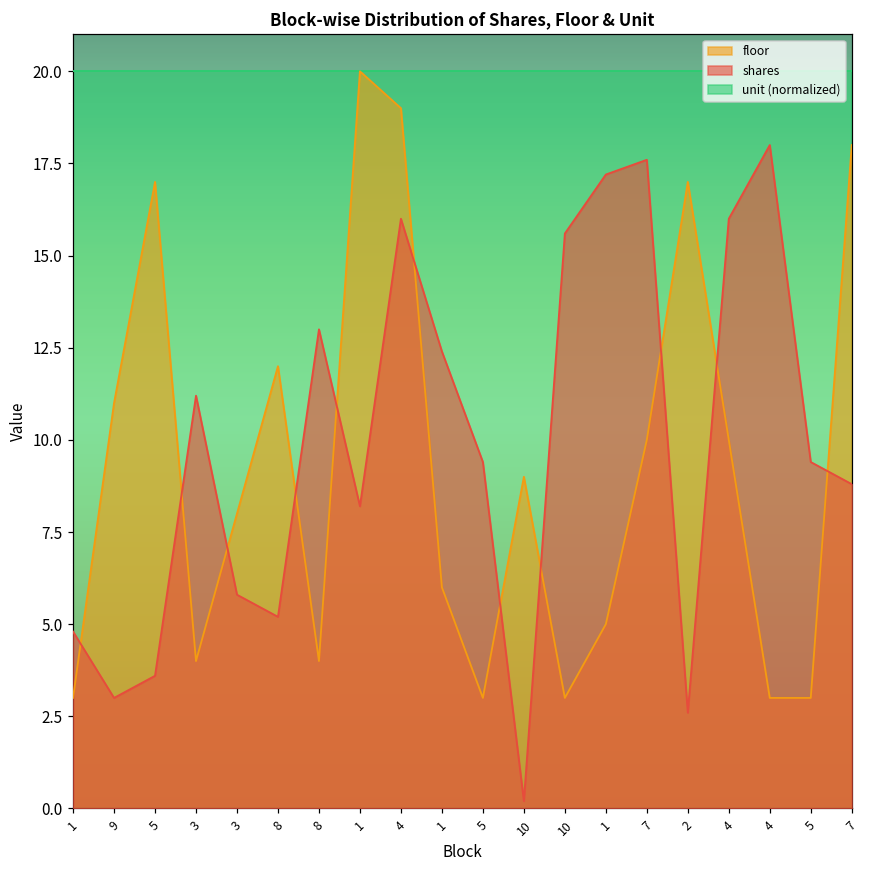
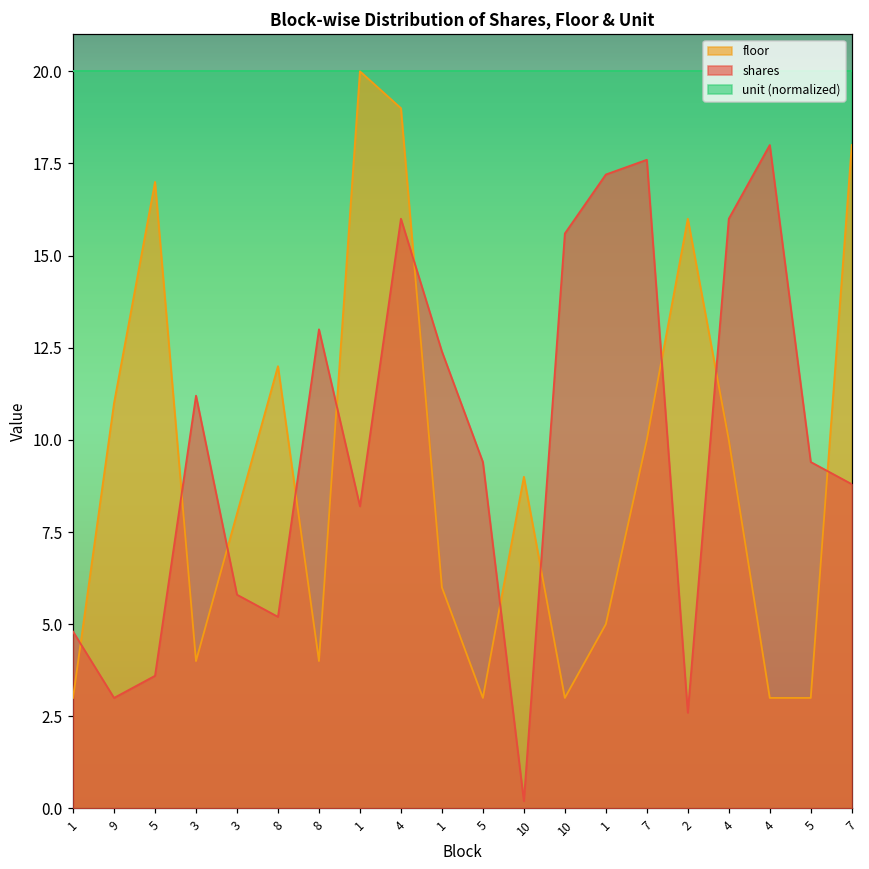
  {
    "floor": {
      "9": 11,
-     "2": 17
+     "2": 16
    },
    "shares": {
      "9": 3,
      "2": 2.6
    },
    "unit (normalized)": {
      "9": 20,
      "2": 20
    }
  }
